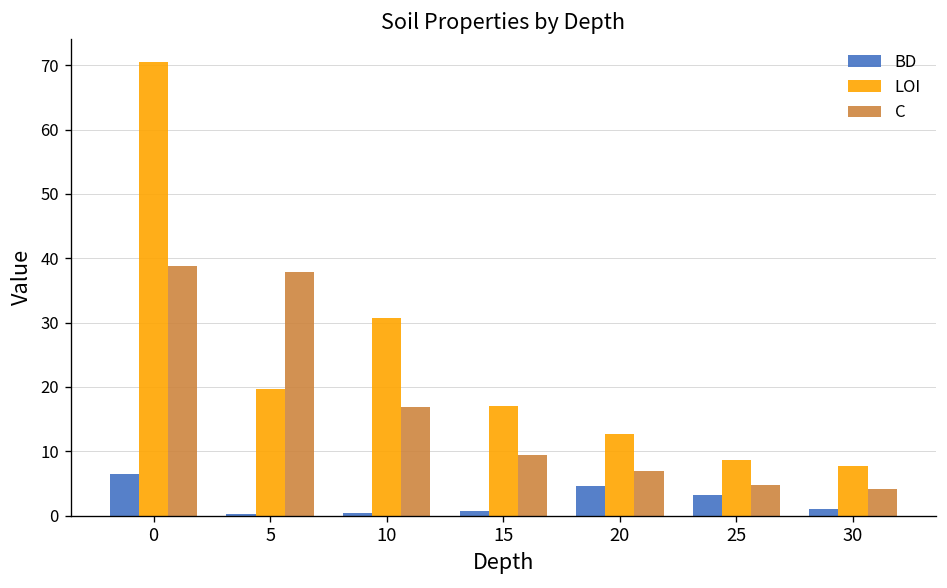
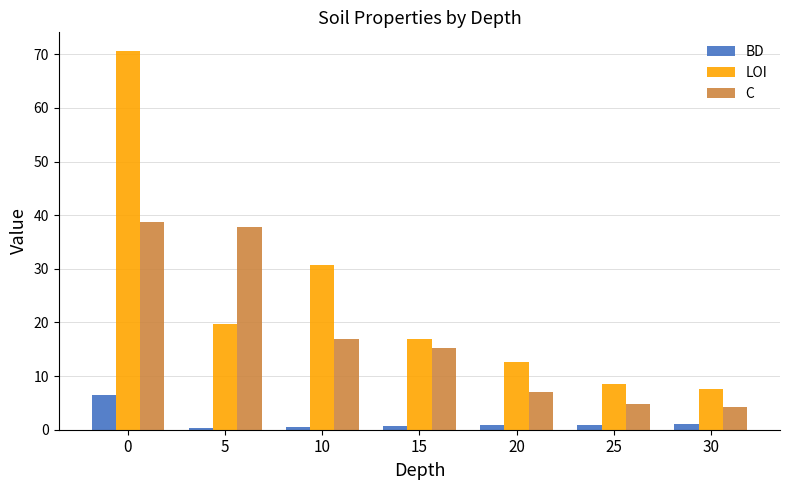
  {
    "BD": {
      "0": 6,
      "15": 1,
-     "20": 5,
-     "25": 3,
+     "20": 1,
+     "25": 1,
      "30": 1
    },
    "LOI": {
      "0": 71,
      "5": 20,
      "10": 31,
      "15": 17,
      "20": 13,
      "25": 9,
      "30": 8
    },
    "C": {
      "0": 39,
      "5": 38,
      "10": 17,
-     "15": 9,
+     "15": 15,
      "20": 7,
      "25": 5,
      "30": 4
    }
  }
